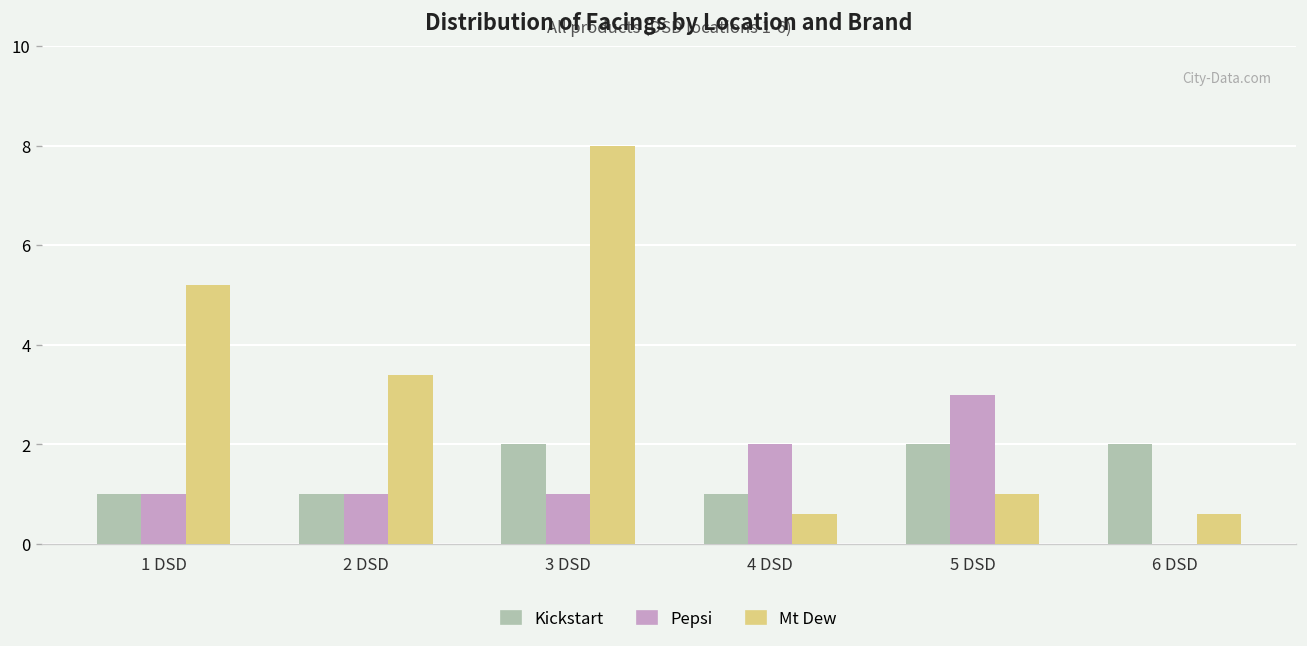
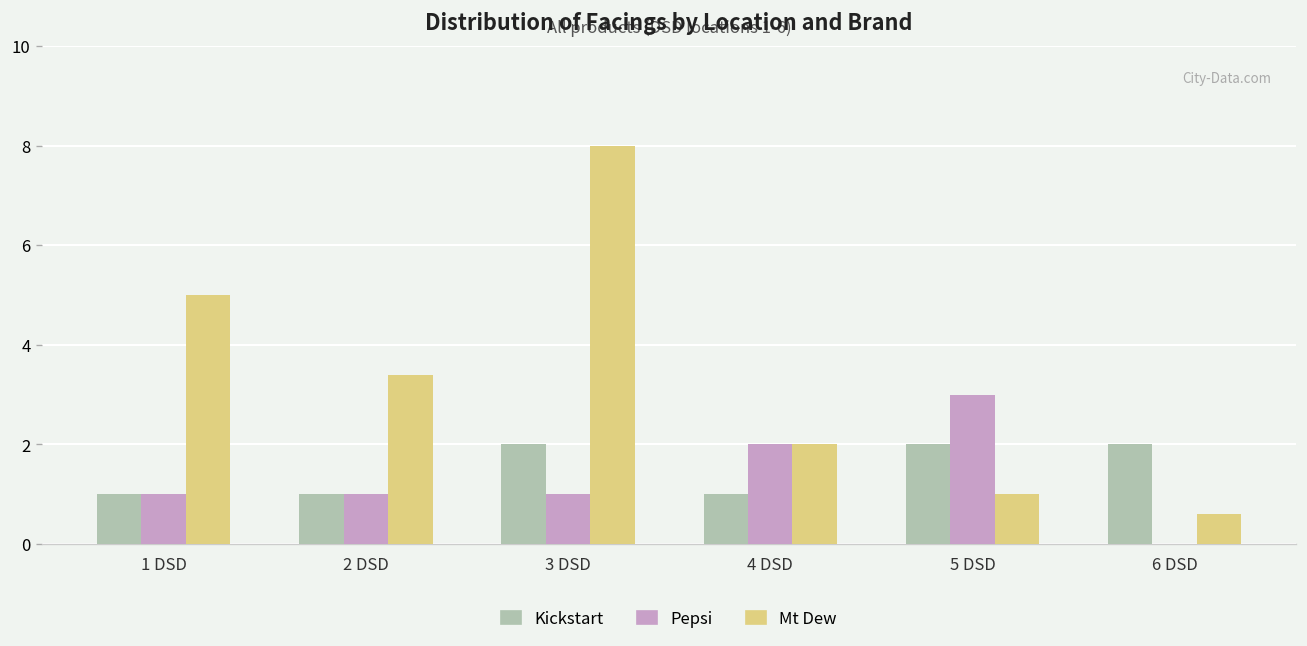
  {
    "Mt Dew": {
-     "1 DSD": 5.2,
+     "1 DSD": 5.0,
      "2 DSD": 3.4,
      "3 DSD": 8.0,
-     "4 DSD": 0.6,
+     "4 DSD": 2.0,
      "5 DSD": 1.0,
      "6 DSD": 0.6
    }
  }
